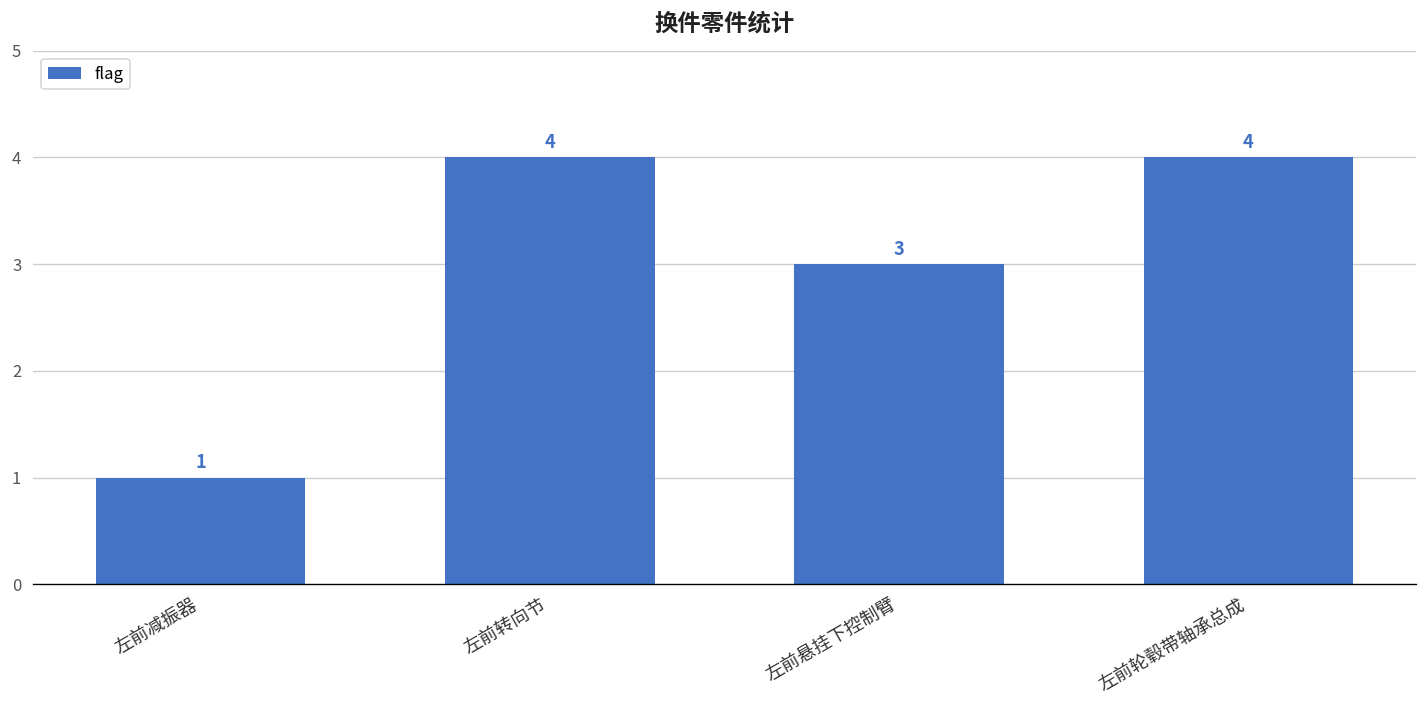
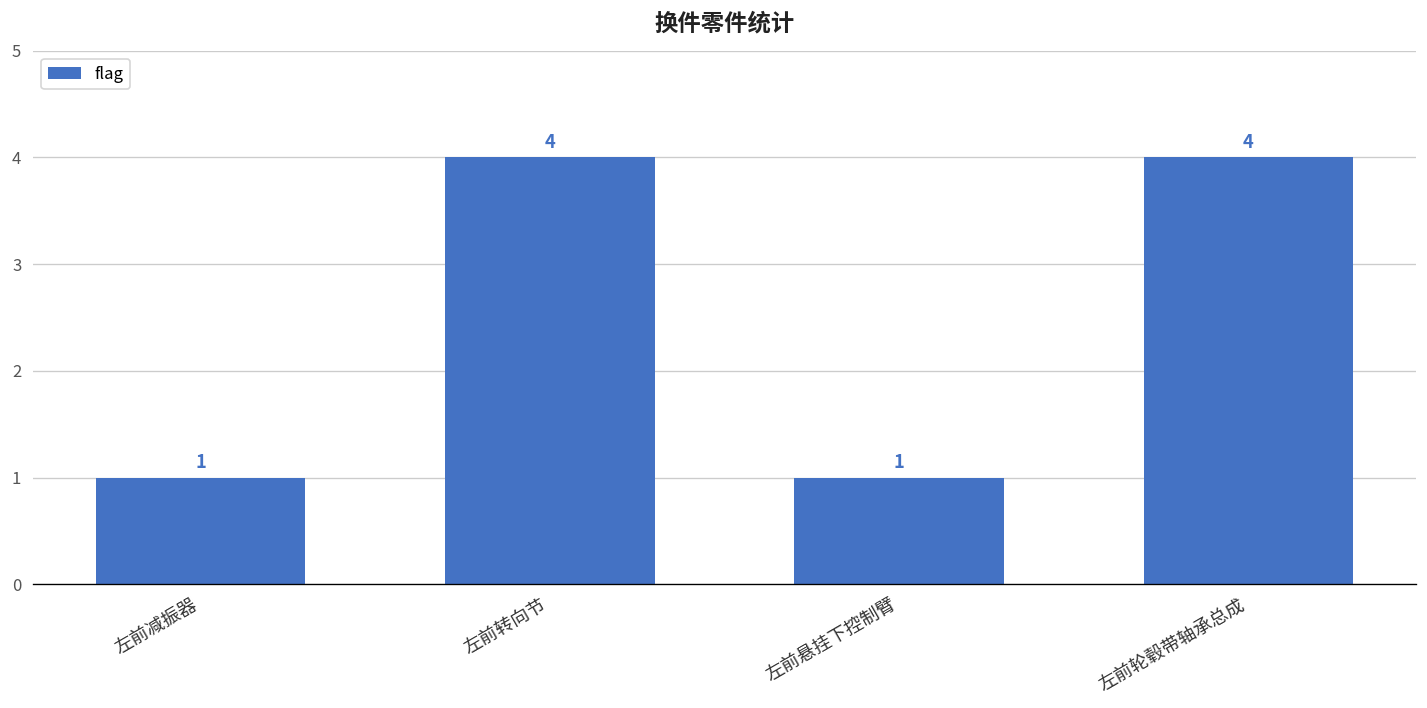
  {
    "左前减振器": 1,
    "左前转向节": 4,
-   "左前悬挂下控制臂": 3,
+   "左前悬挂下控制臂": 1,
    "左前轮毂带轴承总成": 4
  }
